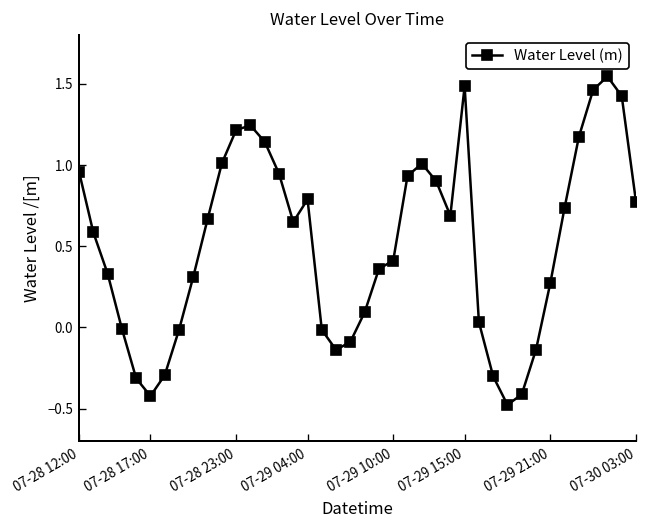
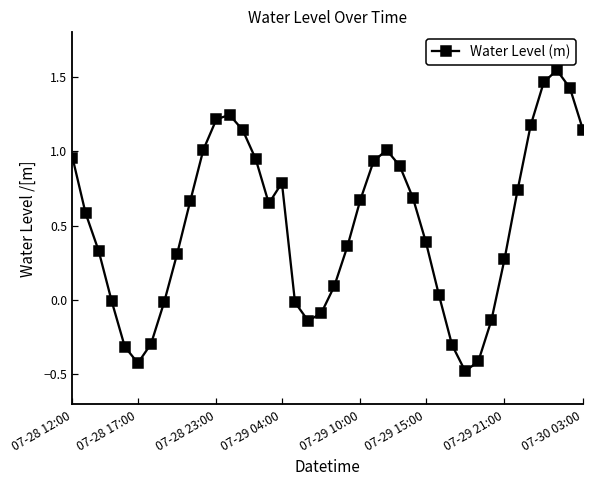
  {
    "07-28 12:00": 0.96,
    "07-28 17:00": -0.42,
    "07-28 23:00": 1.22,
    "07-29 04:00": 0.79,
-   "07-29 10:00": 0.41,
-   "07-29 15:00": 1.49,
+   "07-29 10:00": 0.68,
+   "07-29 15:00": 0.39,
    "07-29 21:00": 0.27,
-   "07-30 03:00": 0.77
+   "07-30 03:00": 1.14
  }
